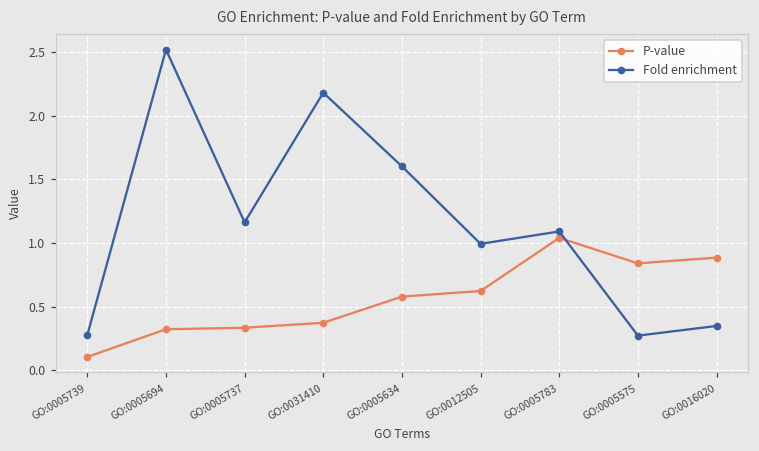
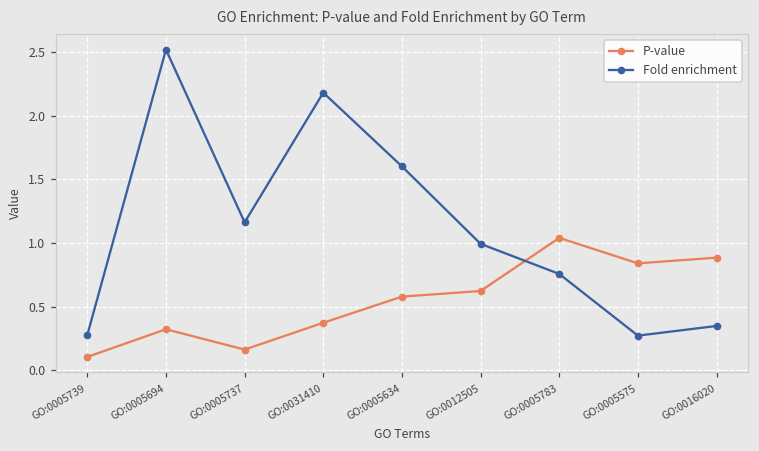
  {
    "P-value": {
      "GO:0005739": 0.11,
      "GO:0005694": 0.32,
-     "GO:0005737": 0.33,
+     "GO:0005737": 0.16,
      "GO:0031410": 0.37,
      "GO:0005634": 0.58,
      "GO:0012505": 0.62,
      "GO:0005783": 1.04,
      "GO:0005575": 0.84,
      "GO:0016020": 0.88
    },
    "Fold enrichment": {
      "GO:0005739": 0.28,
      "GO:0005694": 2.52,
      "GO:0005737": 1.16,
      "GO:0031410": 2.18,
      "GO:0005634": 1.60,
      "GO:0012505": 0.99,
-     "GO:0005783": 1.09,
+     "GO:0005783": 0.76,
      "GO:0005575": 0.27,
      "GO:0016020": 0.35
    }
  }
